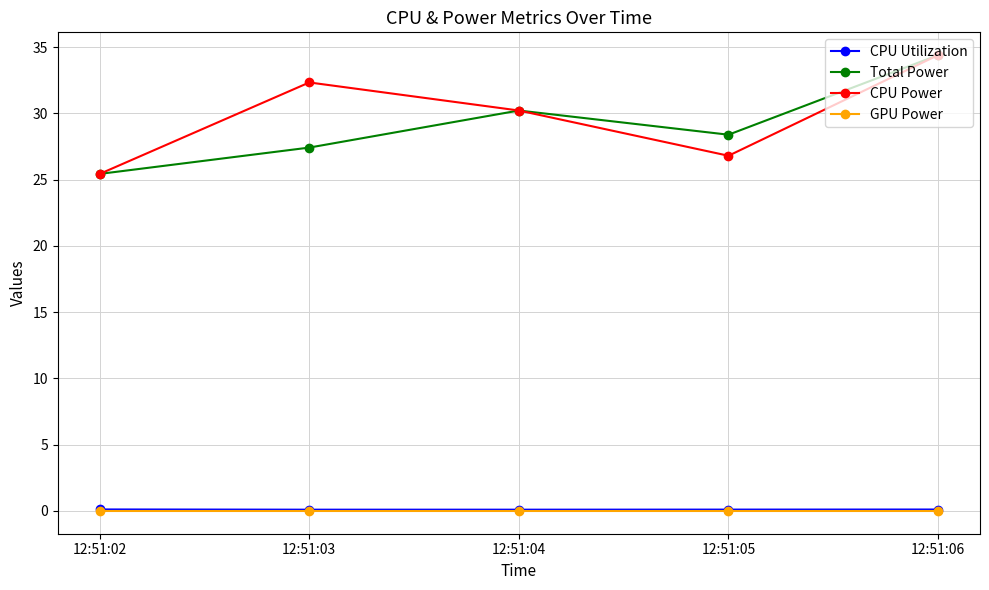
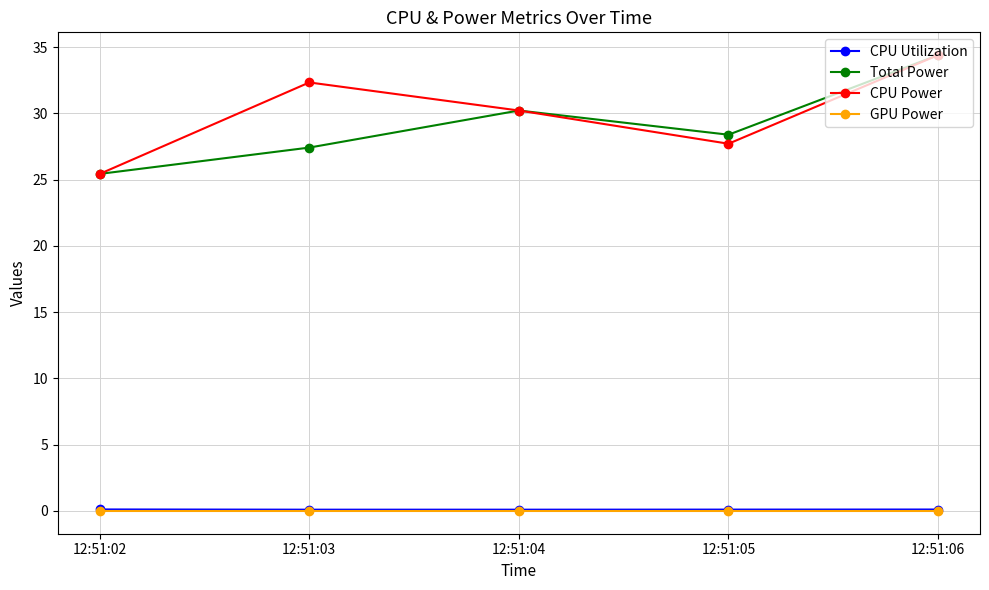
  {
    "Total Power": {
      "12:51:03": 27.4,
      "12:51:05": 28.4
    },
    "CPU Power": {
      "12:51:03": 32.3,
-     "12:51:05": 26.8
+     "12:51:05": 27.7
    }
  }
